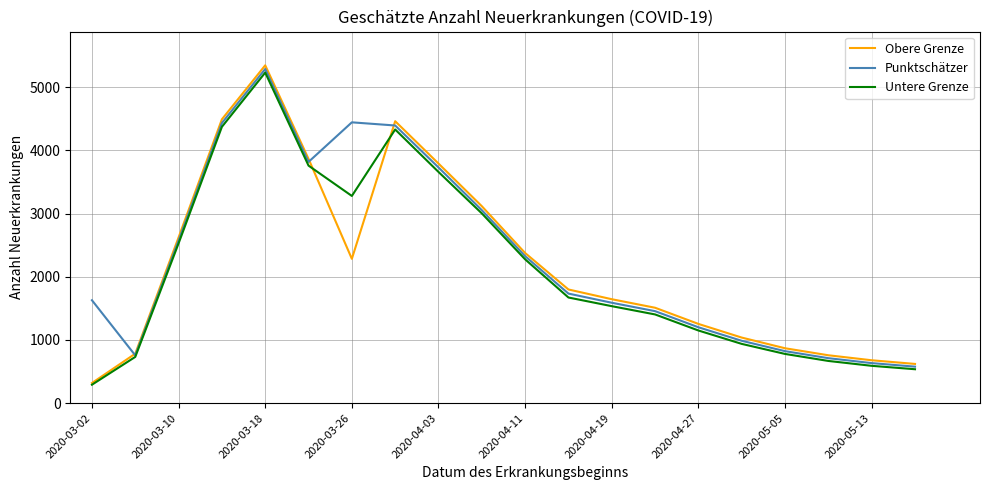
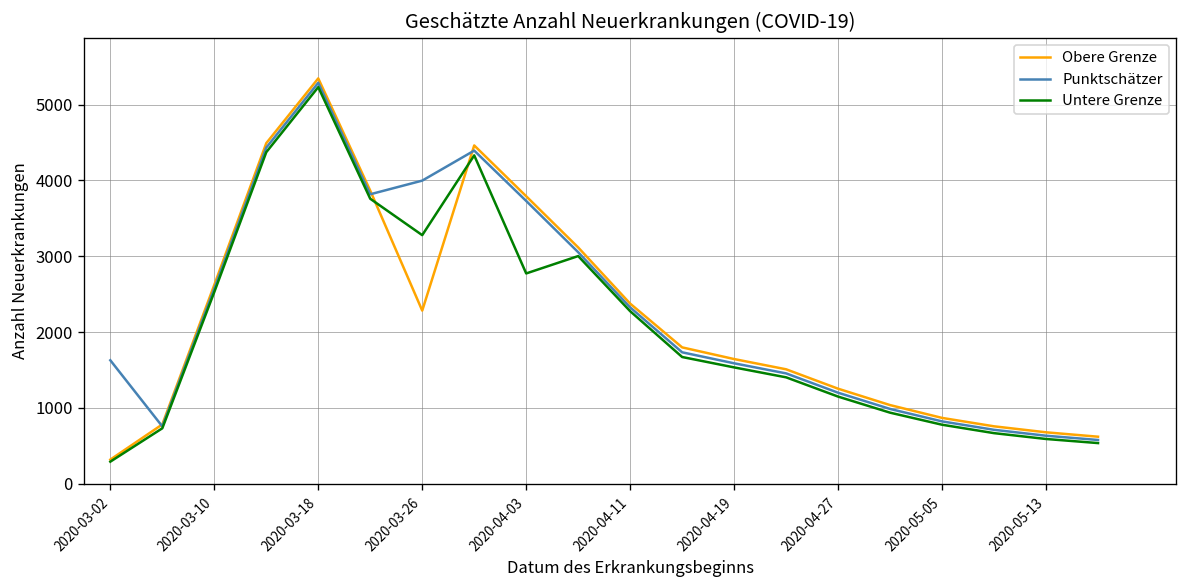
  {
    "Obere Grenze": {
      "2020-03-10": 2600,
      "2020-03-18": 5300,
      "2020-03-26": 2300,
      "2020-04-03": 3800,
      "2020-04-11": 2400,
      "2020-04-19": 1600,
      "2020-04-27": 1300,
      "2020-05-05": 900,
      "2020-05-13": 700
    },
    "Punktschätzer": {
      "2020-03-02": 1600,
      "2020-03-10": 2600,
      "2020-03-18": 5300,
-     "2020-03-26": 4400,
+     "2020-03-26": 4000,
      "2020-04-03": 3700,
      "2020-04-11": 2300,
      "2020-04-19": 1600,
      "2020-04-27": 1200,
      "2020-05-05": 800,
      "2020-05-13": 600
    },
    "Untere Grenze": {
      "2020-03-10": 2500,
      "2020-03-18": 5200,
      "2020-03-26": 3300,
-     "2020-04-03": 3700,
+     "2020-04-03": 2800,
      "2020-04-11": 2300,
      "2020-04-19": 1500,
      "2020-04-27": 1200,
      "2020-05-05": 800,
      "2020-05-13": 600
    }
  }
